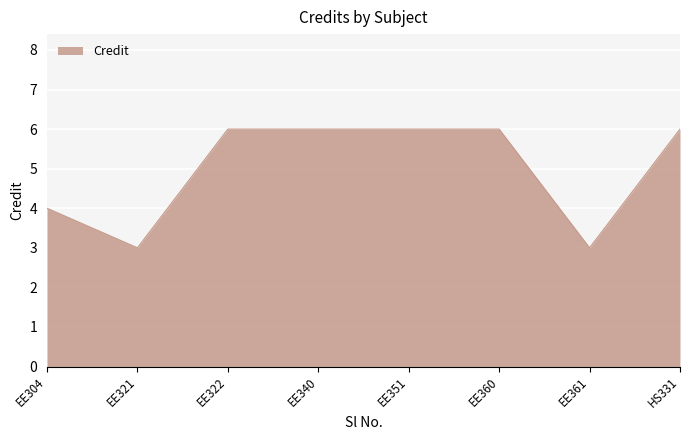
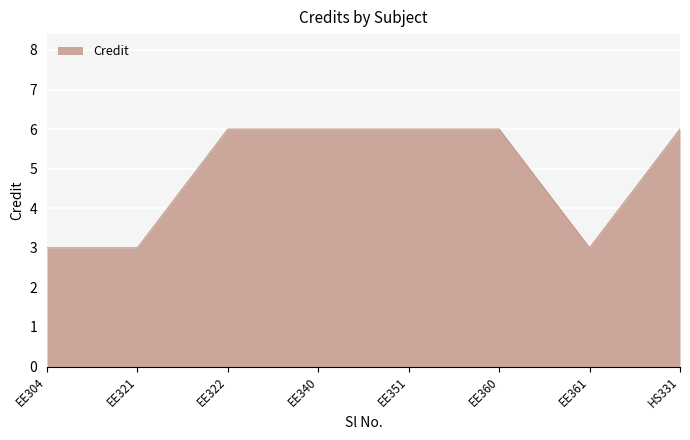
  {
-   "EE304": 4,
+   "EE304": 3,
    "EE321": 3,
    "EE322": 6,
    "EE340": 6,
    "EE351": 6,
    "EE360": 6,
    "EE361": 3,
    "HS331": 6
  }
